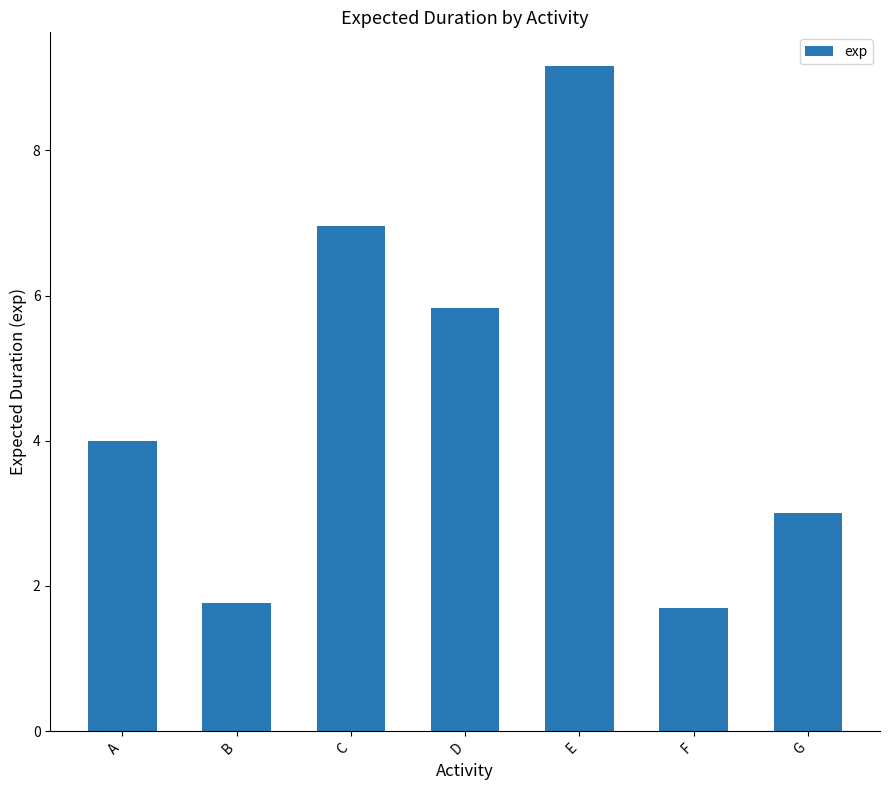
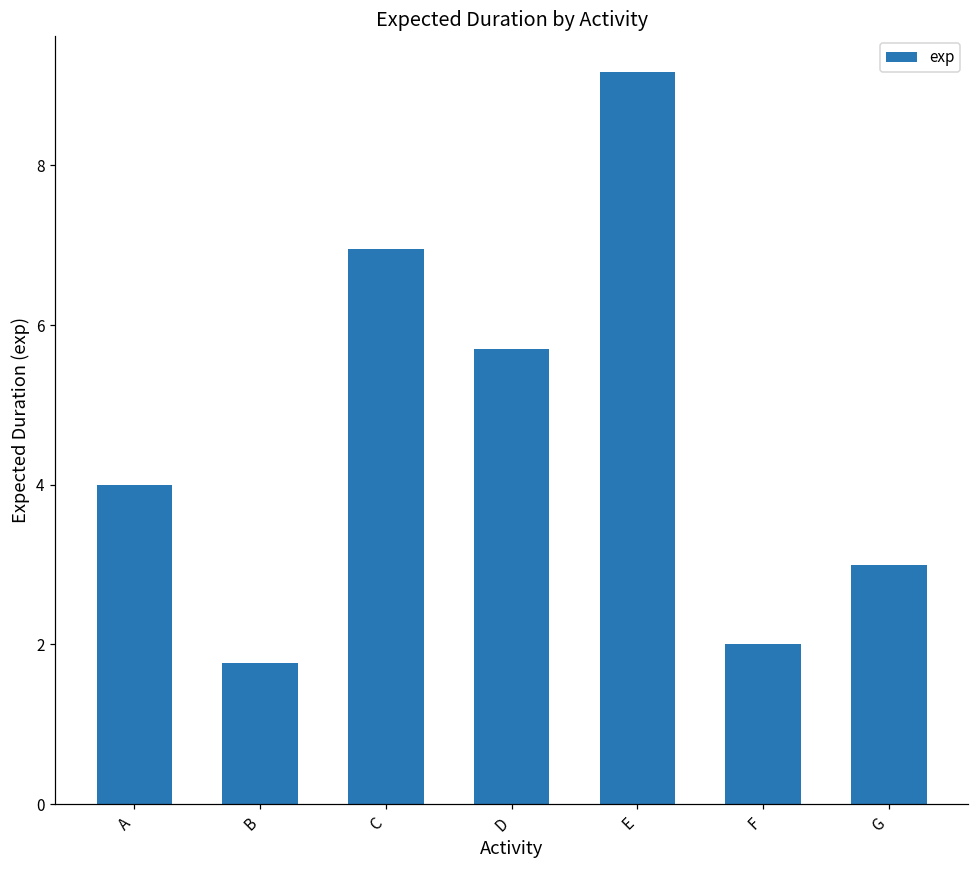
  {
    "A": 4.0,
    "B": 1.8,
    "C": 7.0,
-   "D": 5.8,
+   "D": 5.7,
    "E": 9.2,
-   "F": 1.7,
+   "F": 2.0,
    "G": 3.0
  }
